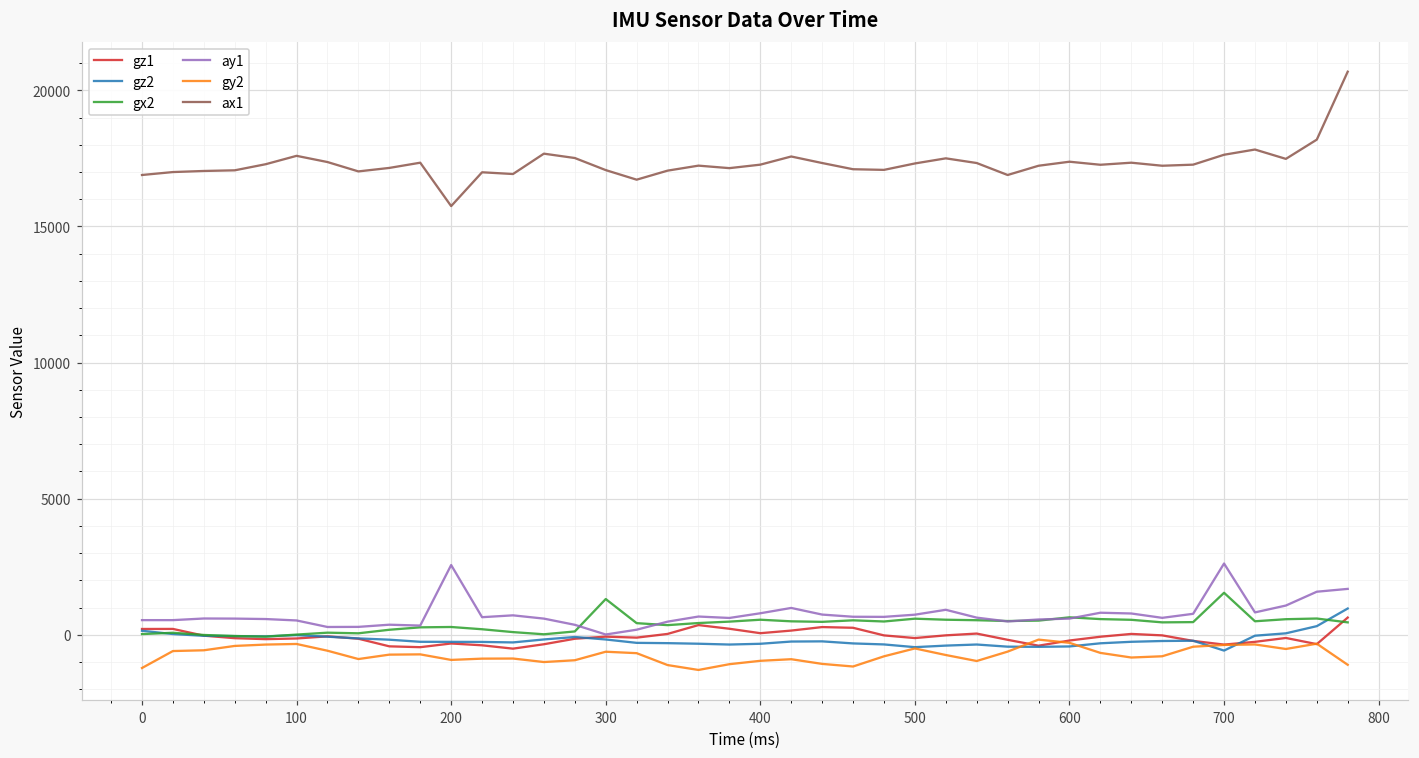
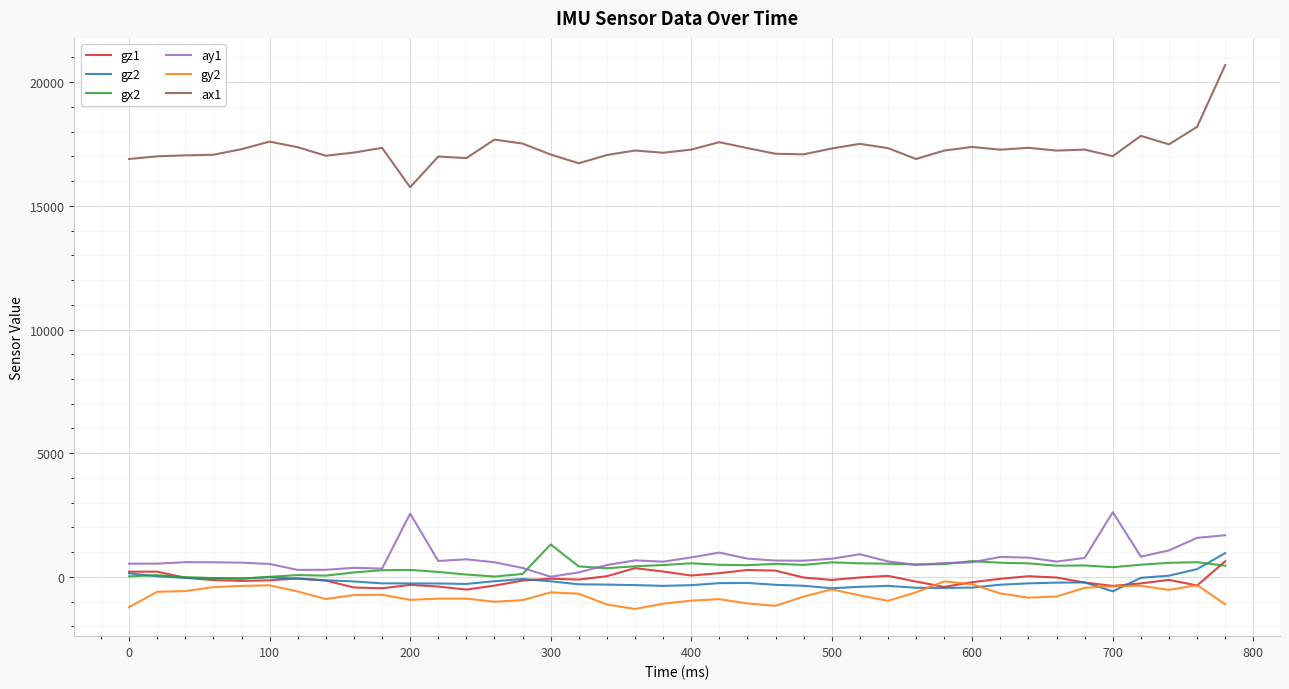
  {
    "gz1": {
      "100": -100,
      "400": 100,
      "500": -100
    },
    "gz2": {
      "300": -200,
      "400": -300,
      "600": -400,
      "700": -600
    },
    "gx2": {
      "0": 0,
      "200": 300,
      "300": 1300,
      "400": 600,
      "500": 600,
-     "700": 1500
+     "700": 400
    },
    "ay1": {
      "0": 500,
      "100": 500,
      "200": 2600,
      "400": 800,
      "500": 700,
      "700": 2600
    },
    "gy2": {
      "0": -1200,
      "100": -300,
      "200": -900,
      "300": -600,
      "400": -1000
    },
    "ax1": {
      "0": 16900,
      "100": 17600,
      "200": 15700,
      "300": 17100,
      "400": 17300,
      "500": 17300,
      "600": 17400,
-     "700": 17600
+     "700": 17000
    }
  }
